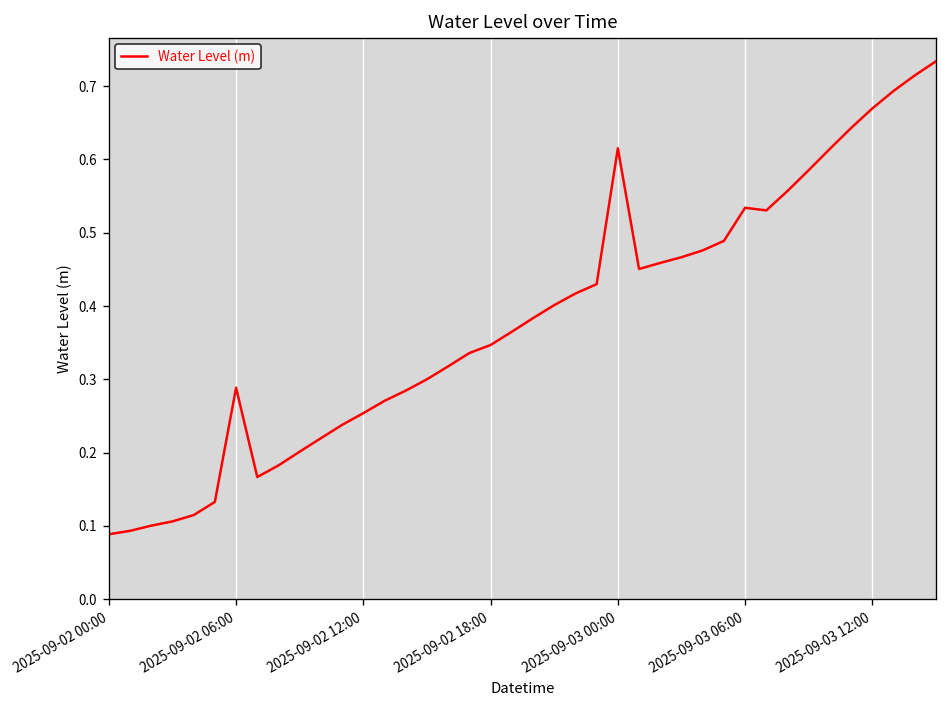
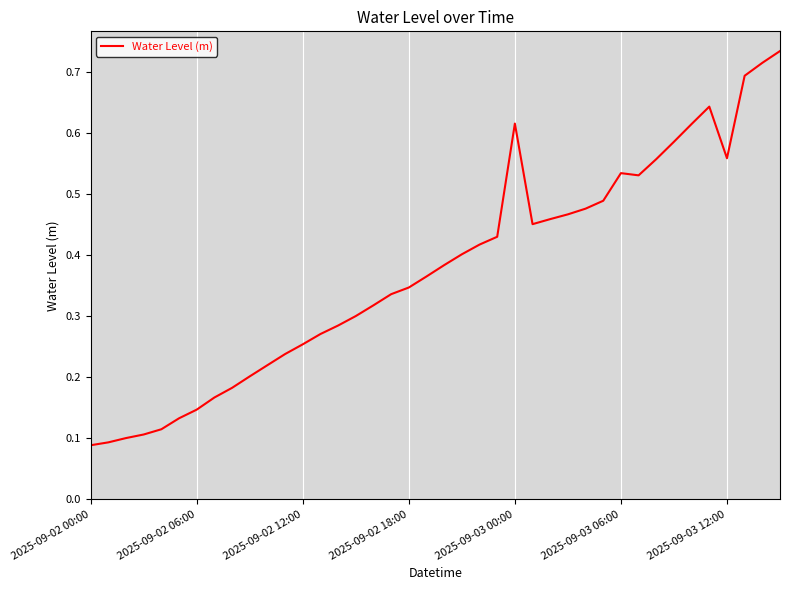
  {
    "2025-09-02 00:00": 0.09,
-   "2025-09-02 06:00": 0.29,
+   "2025-09-02 06:00": 0.15,
    "2025-09-02 12:00": 0.25,
    "2025-09-02 18:00": 0.35,
    "2025-09-03 00:00": 0.62,
    "2025-09-03 06:00": 0.53,
-   "2025-09-03 12:00": 0.67
+   "2025-09-03 12:00": 0.56
  }
